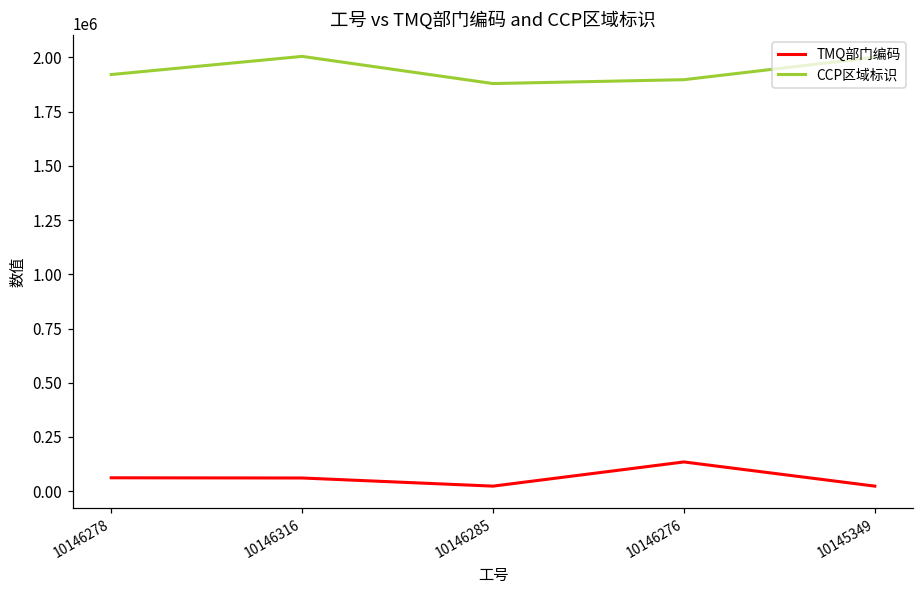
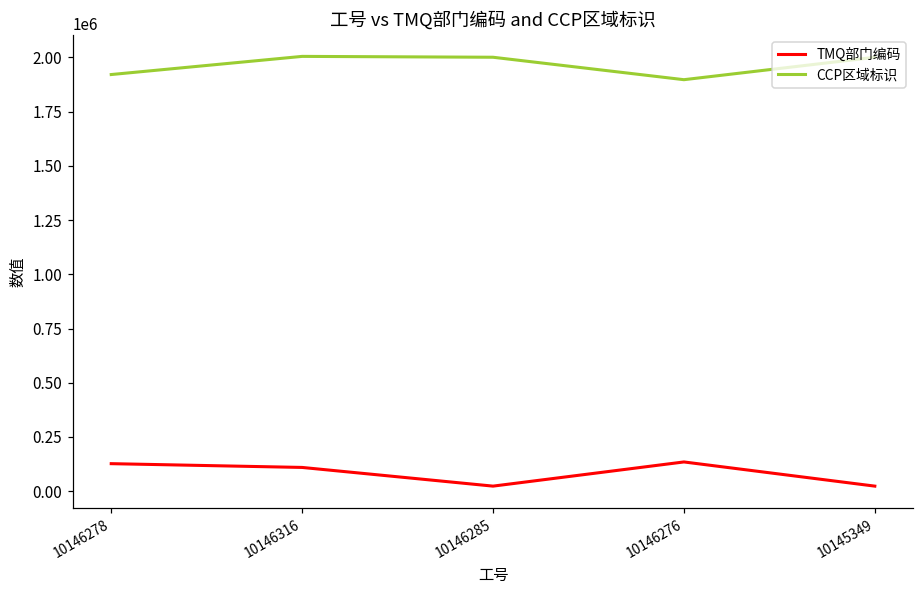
  {
    "TMQ部门编码": {
-     "10146278": 60000,
-     "10146316": 60000,
+     "10146278": 130000,
+     "10146316": 110000,
      "10146285": 20000,
      "10146276": 130000,
      "10145349": 20000
    },
    "CCP区域标识": {
      "10146278": 1920000,
      "10146316": 2010000,
-     "10146285": 1880000,
+     "10146285": 2000000,
      "10146276": 1900000
    }
  }
